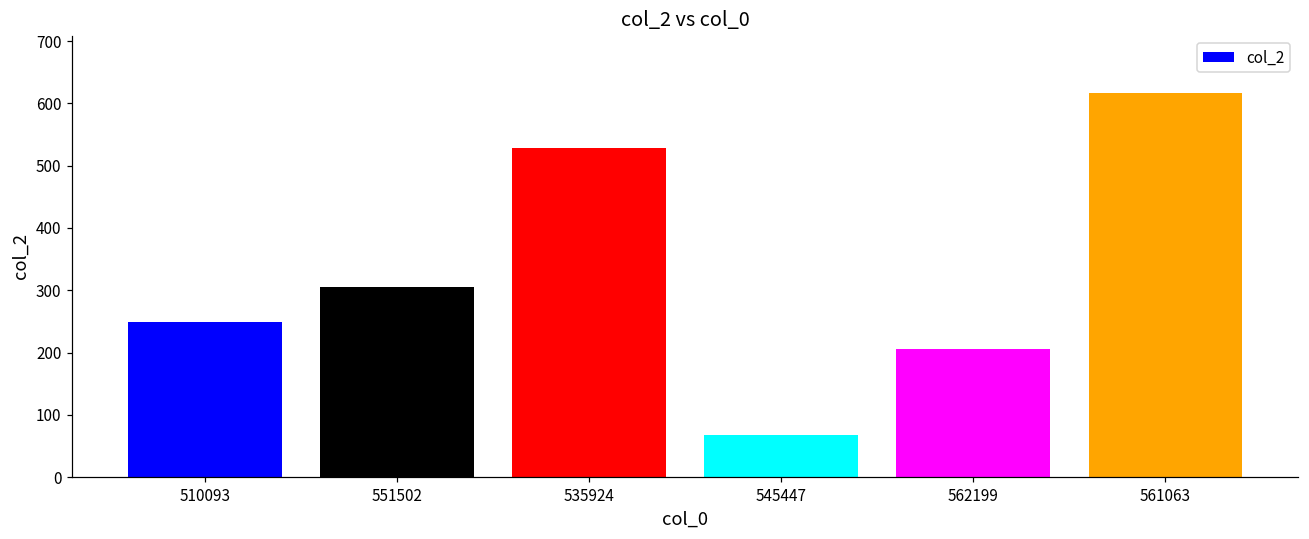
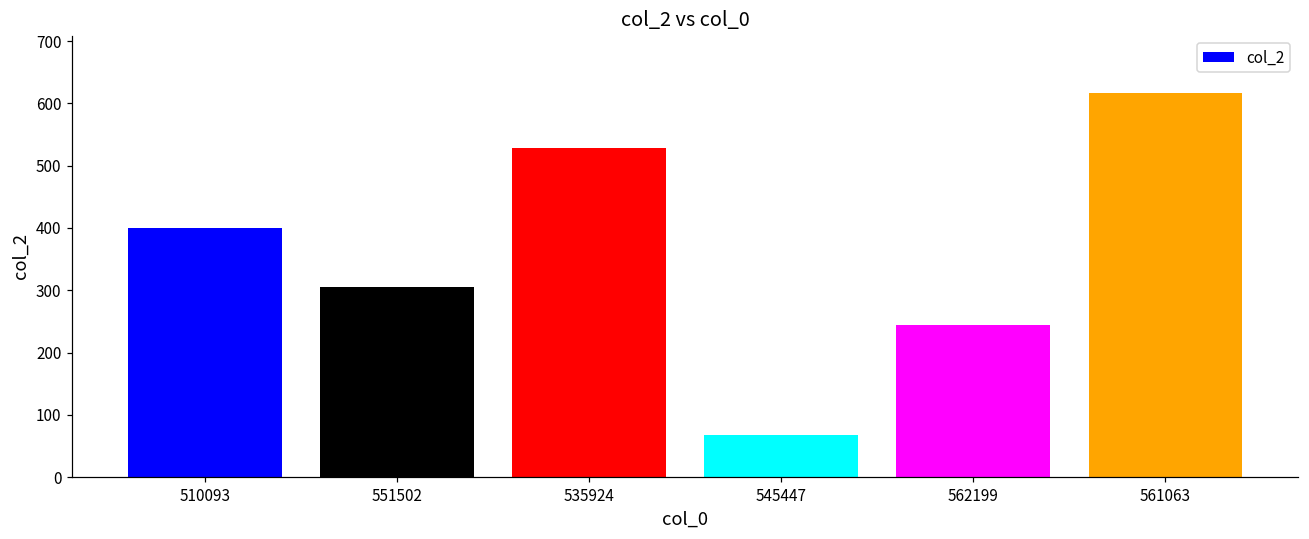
  {
-   "510093": 250,
+   "510093": 400,
    "551502": 300,
    "535924": 530,
    "545447": 70,
-   "562199": 210,
+   "562199": 240,
    "561063": 620
  }
